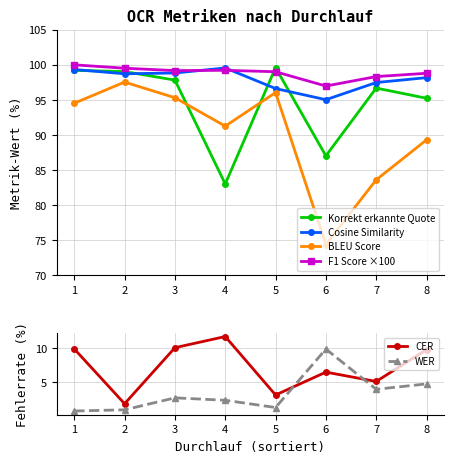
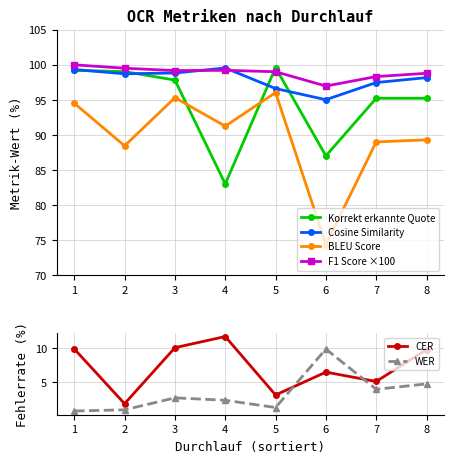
  {
    "OCR Metriken nach Durchlauf": {
      "Korrekt erkannte Quote": {
        "3": 98,
        "4": 83,
        "5": 100,
        "6": 87,
-       "7": 97,
+       "7": 95,
        "8": 95
      },
      "Cosine Similarity": {
        "5": 97,
        "6": 95,
        "7": 97,
        "8": 98
      },
      "BLEU Score": {
        "1": 95,
-       "2": 98,
+       "2": 88,
        "3": 95,
        "4": 91,
        "5": 96,
-       "7": 84,
+       "7": 89,
        "8": 89
      },
      "F1 Score ×100": {
        "1": 100,
        "2": 100,
        "5": 99,
        "6": 97,
        "7": 98,
        "8": 99
      }
    }
  }
